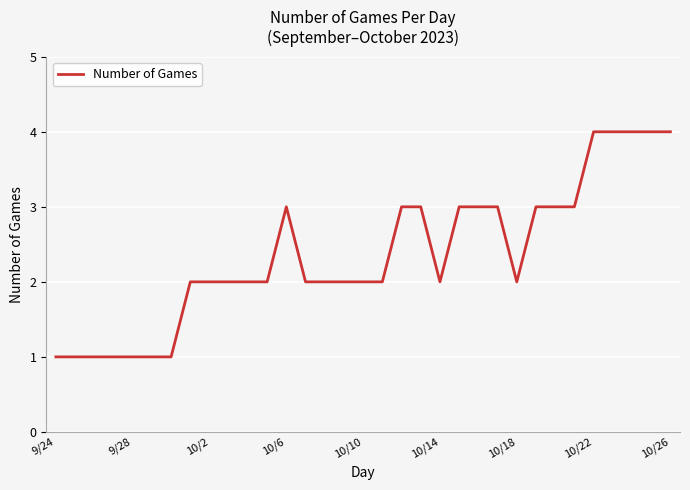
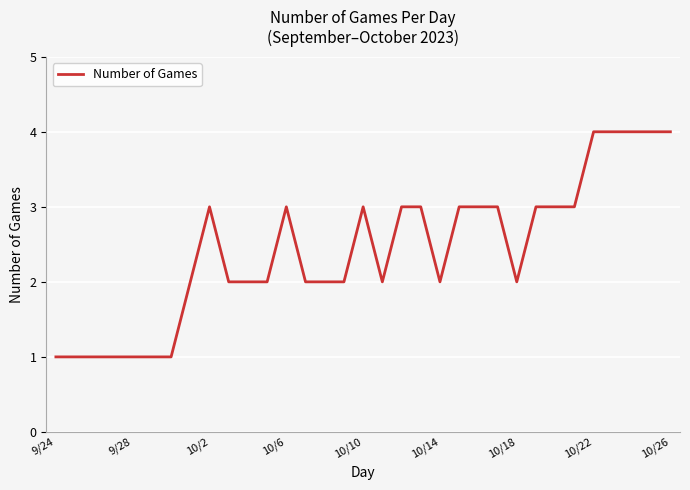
  {
    "9/24": 1,
    "9/28": 1,
-   "10/2": 2,
+   "10/2": 3,
    "10/6": 3,
-   "10/10": 2,
+   "10/10": 3,
    "10/14": 2,
    "10/18": 2,
    "10/22": 4,
    "10/26": 4
  }
